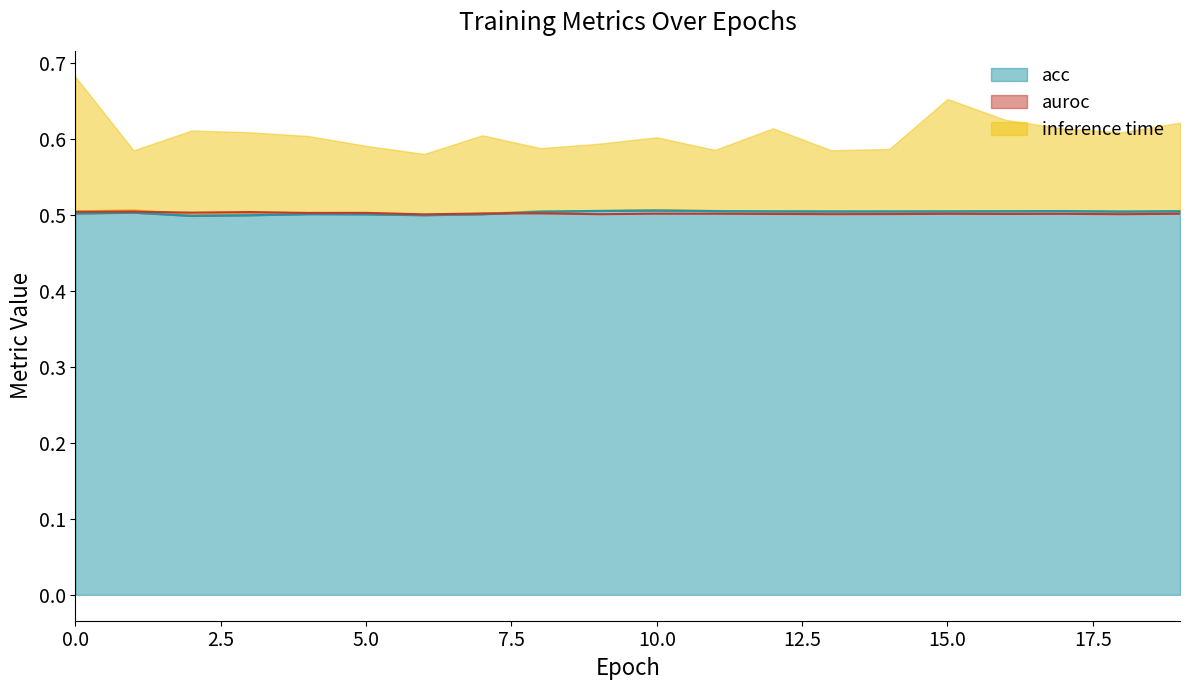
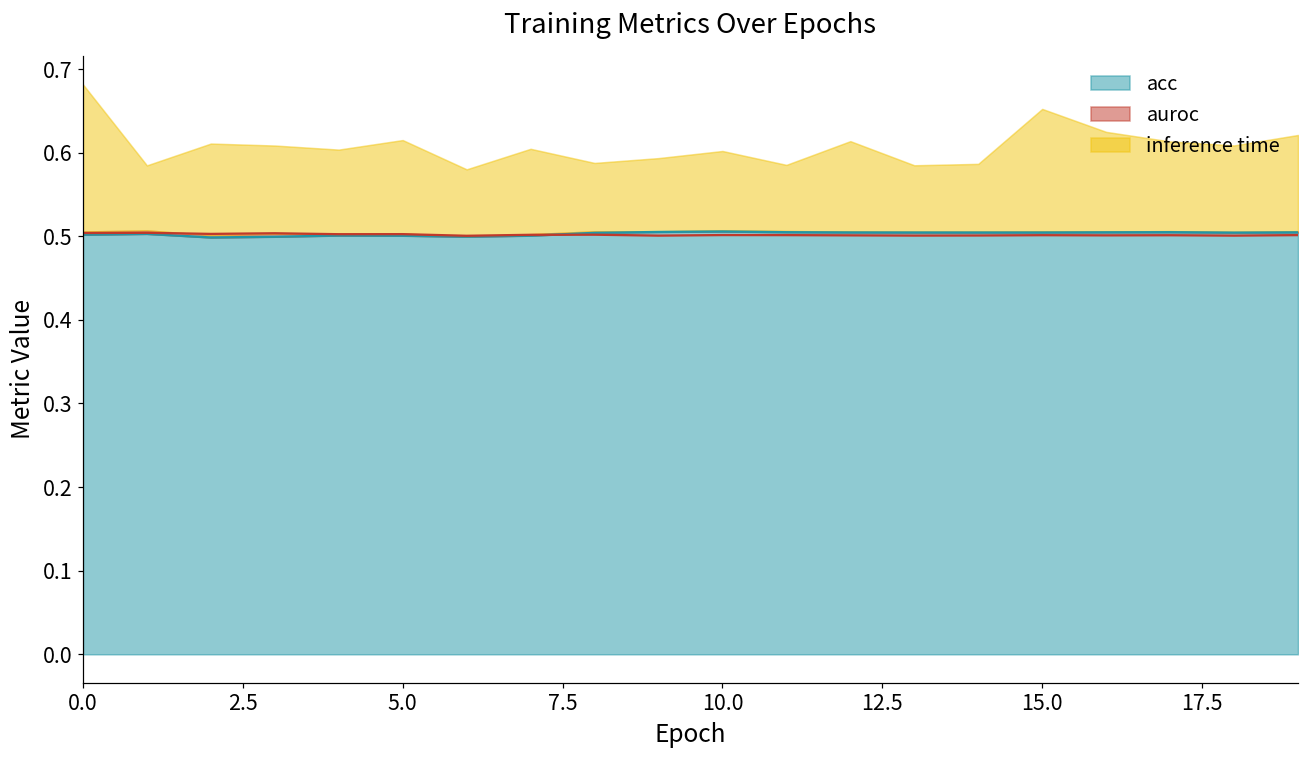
  {
    "inference time": {
      "0.0": 0.18,
-     "5.0": 0.09,
+     "5.0": 0.11,
      "10.0": 0.09,
      "15.0": 0.15
    }
  }
